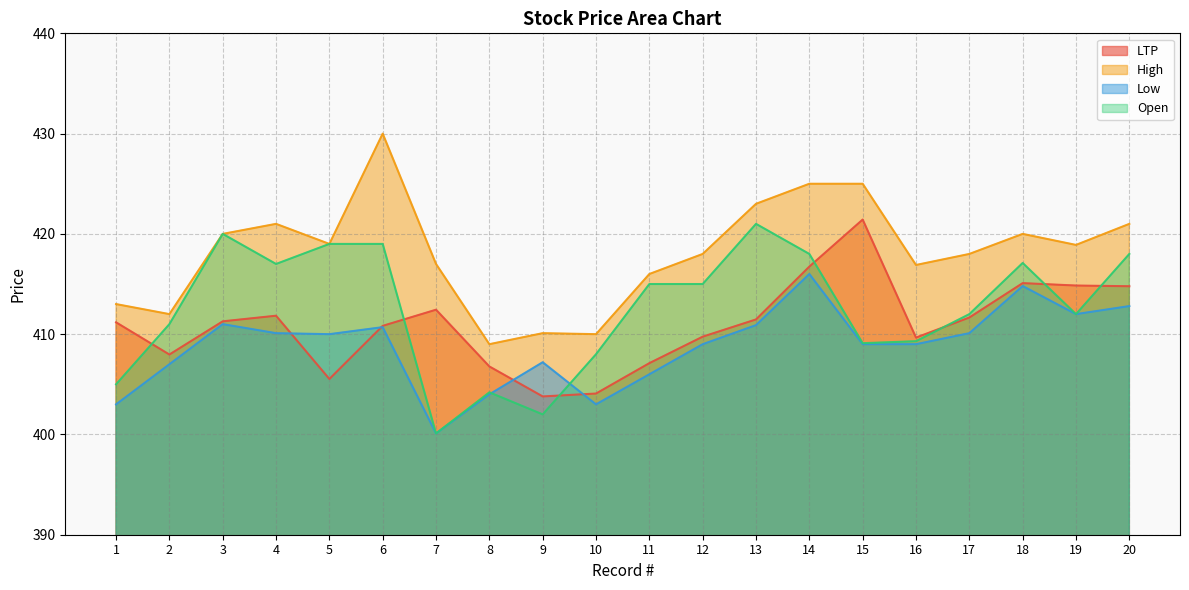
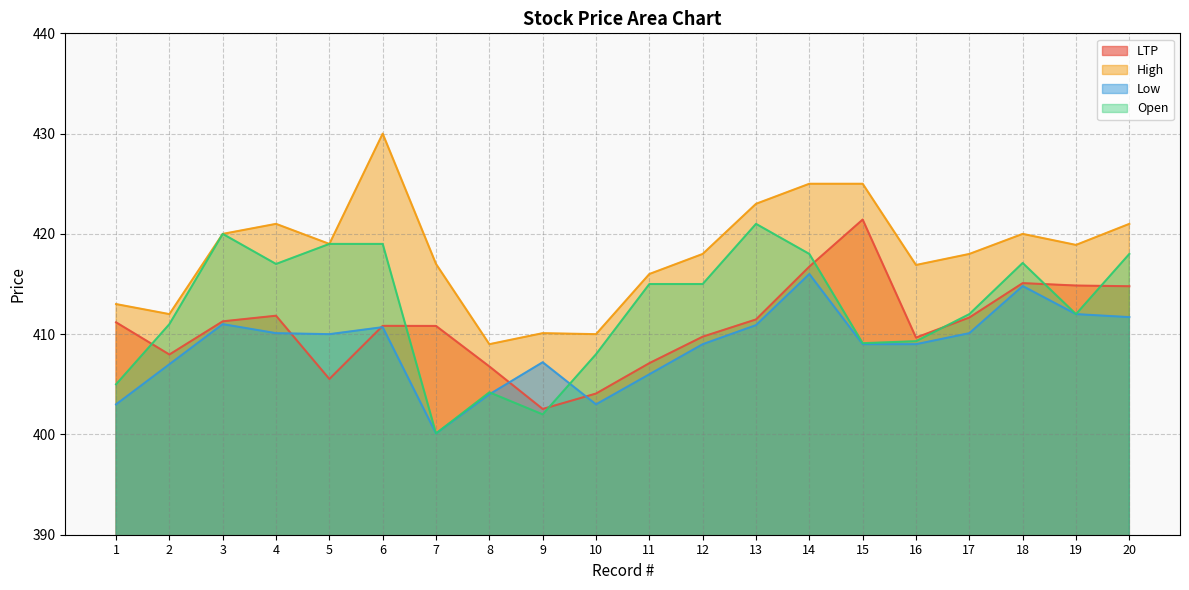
  {
    "LTP": {
      "1": 411.2,
      "2": 408.0,
      "3": 411.3,
      "4": 411.8,
      "5": 405.5,
-     "7": 412.4,
+     "7": 410.8,
      "8": 406.8,
-     "9": 403.8,
+     "9": 402.5,
      "10": 404.1,
      "11": 407.1,
      "12": 409.8,
      "13": 411.5,
      "14": 416.7,
      "15": 421.4,
      "16": 409.7,
      "17": 411.7,
      "18": 415.1,
      "19": 414.9,
      "20": 414.8
    },
    "High": {
      "1": 413.0,
      "2": 412.0,
      "4": 421.0,
      "6": 430.0,
      "7": 417.0,
      "8": 409.0,
      "9": 410.1,
      "10": 410.0,
      "11": 416.0,
      "12": 418.0,
      "13": 423.0,
      "14": 425.0,
      "15": 425.0,
      "16": 416.9,
      "17": 418.0,
      "18": 420.0,
      "19": 418.9,
      "20": 421.0
    },
    "Low": {
      "1": 403.0,
      "2": 407.0,
      "3": 411.0,
      "4": 410.1,
      "5": 410.0,
      "9": 407.2,
      "10": 403.0,
      "11": 406.0,
      "12": 409.0,
      "13": 410.9,
      "14": 416.0,
      "16": 409.0,
      "17": 410.1,
      "18": 414.8,
-     "20": 412.8
+     "20": 411.7
    },
    "Open": {
      "1": 405.0,
      "2": 411.0,
      "4": 417.0,
      "6": 419.0,
      "9": 402.0,
      "10": 408.0,
      "11": 415.0,
      "12": 415.0,
      "13": 421.0,
      "14": 418.0,
      "16": 409.3,
      "17": 412.0,
      "18": 417.1,
      "20": 418.0
    }
  }
